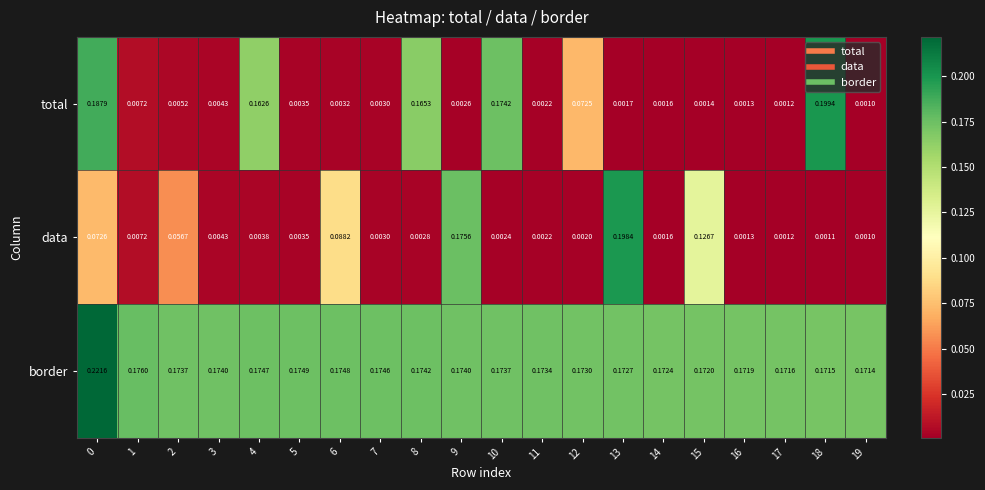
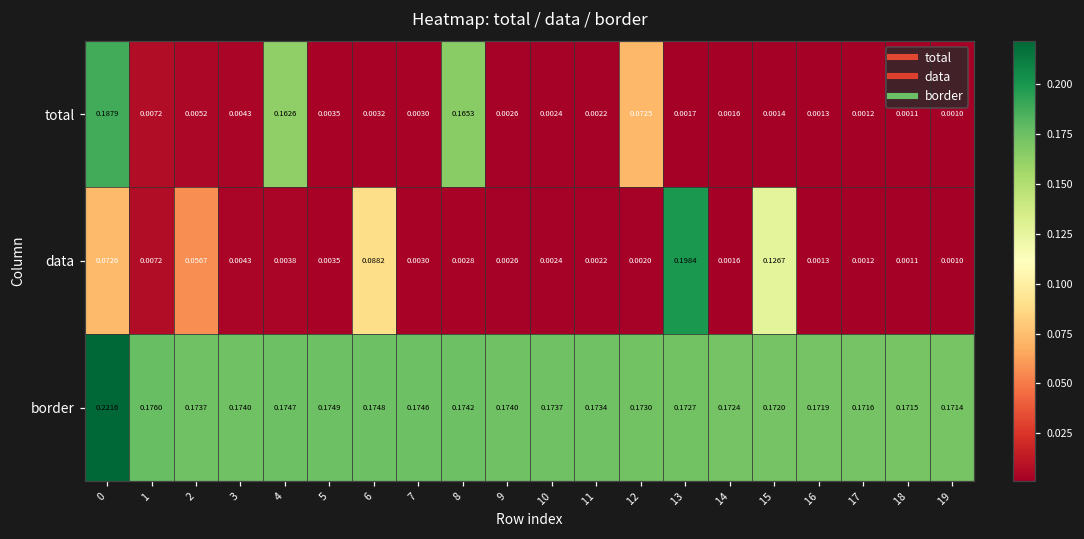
  {
    "total": {
      "0": 0.1879,
      "1": 0.0072,
      "2": 0.0052,
      "3": 0.0043,
      "4": 0.1626,
      "5": 0.0035,
      "6": 0.0032,
      "7": 0.0030,
      "8": 0.1653,
      "9": 0.0026,
-     "10": 0.1742,
+     "10": 0.0024,
      "11": 0.0022,
      "12": 0.0725,
      "13": 0.0017,
      "14": 0.0016,
      "15": 0.0014,
      "16": 0.0013,
      "17": 0.0012,
-     "18": 0.1994,
+     "18": 0.0011,
      "19": 0.0010
    },
    "data": {
      "0": 0.0726,
      "1": 0.0072,
      "2": 0.0567,
      "3": 0.0043,
      "4": 0.0038,
      "5": 0.0035,
      "6": 0.0882,
      "7": 0.0030,
      "8": 0.0028,
-     "9": 0.1756,
+     "9": 0.0026,
      "10": 0.0024,
      "11": 0.0022,
      "12": 0.0020,
      "13": 0.1984,
      "14": 0.0016,
      "15": 0.1267,
      "16": 0.0013,
      "17": 0.0012,
      "18": 0.0011,
      "19": 0.0010
    },
    "border": {
      "0": 0.2216,
      "1": 0.1760,
      "2": 0.1737,
      "3": 0.1740,
      "4": 0.1747,
      "5": 0.1749,
      "6": 0.1748,
      "7": 0.1746,
      "8": 0.1742,
      "9": 0.1740,
      "10": 0.1737,
      "11": 0.1734,
      "12": 0.1730,
      "13": 0.1727,
      "14": 0.1724,
      "15": 0.1720,
      "16": 0.1719,
      "17": 0.1716,
      "18": 0.1715,
      "19": 0.1714
    }
  }
